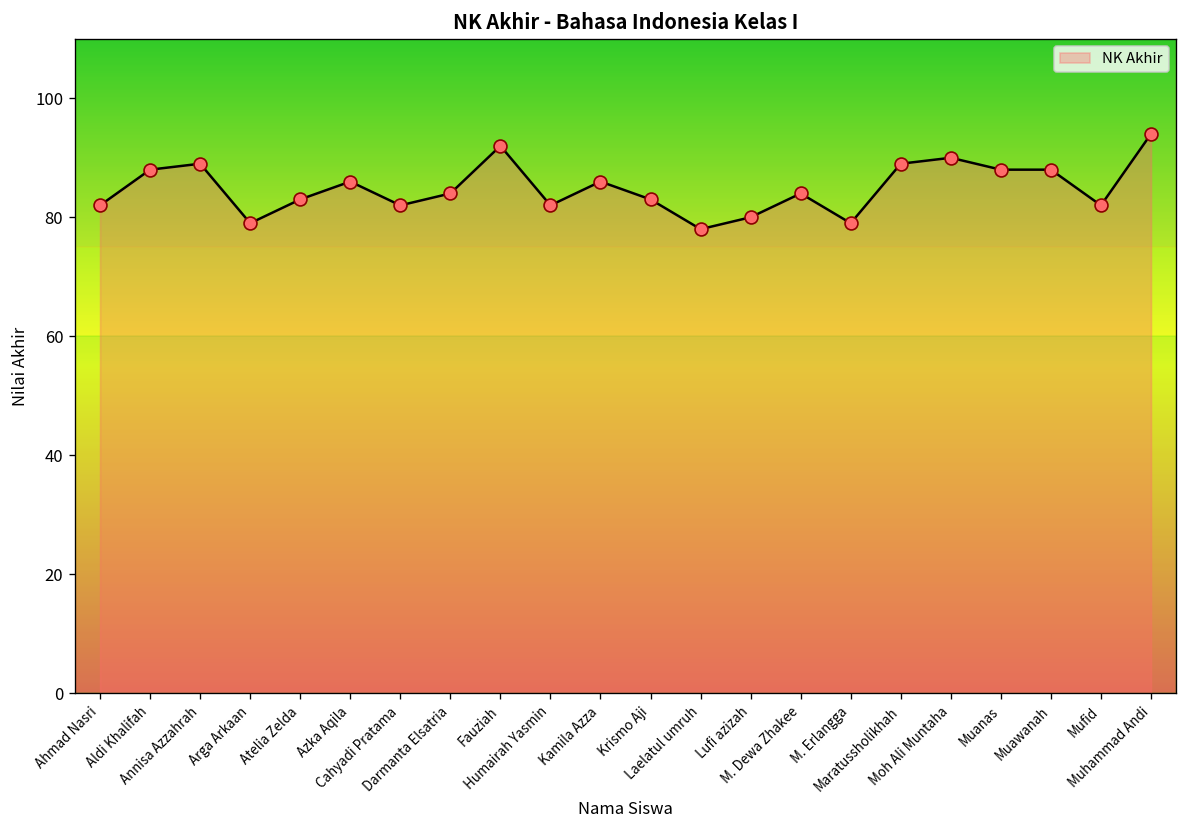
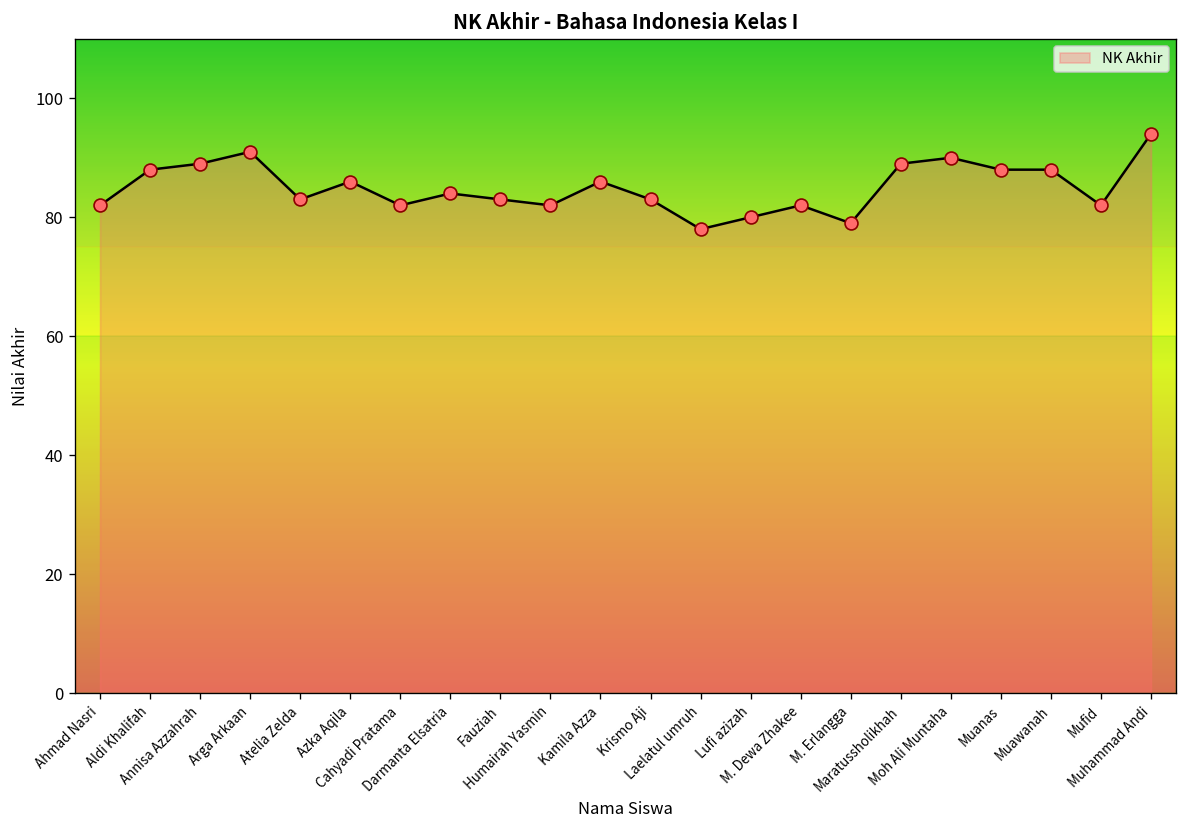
  {
    "Ahmad Nasri": 82,
    "Aldi Khalifah": 88,
    "Annisa Azzahrah": 89,
-   "Arga Arkaan": 79,
+   "Arga Arkaan": 91,
    "Atelia Zelda": 83,
    "Azka Aqila": 86,
    "Cahyadi Pratama": 82,
    "Darmanta Elsatria": 84,
-   "Fauziah": 92,
+   "Fauziah": 83,
    "Humairah Yasmin": 82,
    "Kamila Azza": 86,
    "Krismo Aji": 83,
    "Laelatul umruh": 78,
    "Lufi azizah": 80,
-   "M. Dewa Zhakee": 84,
+   "M. Dewa Zhakee": 82,
    "M. Erlangga": 79,
    "Maratussholikhah": 89,
    "Moh Ali Muntaha": 90,
    "Muanas": 88,
    "Muawanah": 88,
    "Mufid": 82,
    "Muhammad Andi": 94
  }
